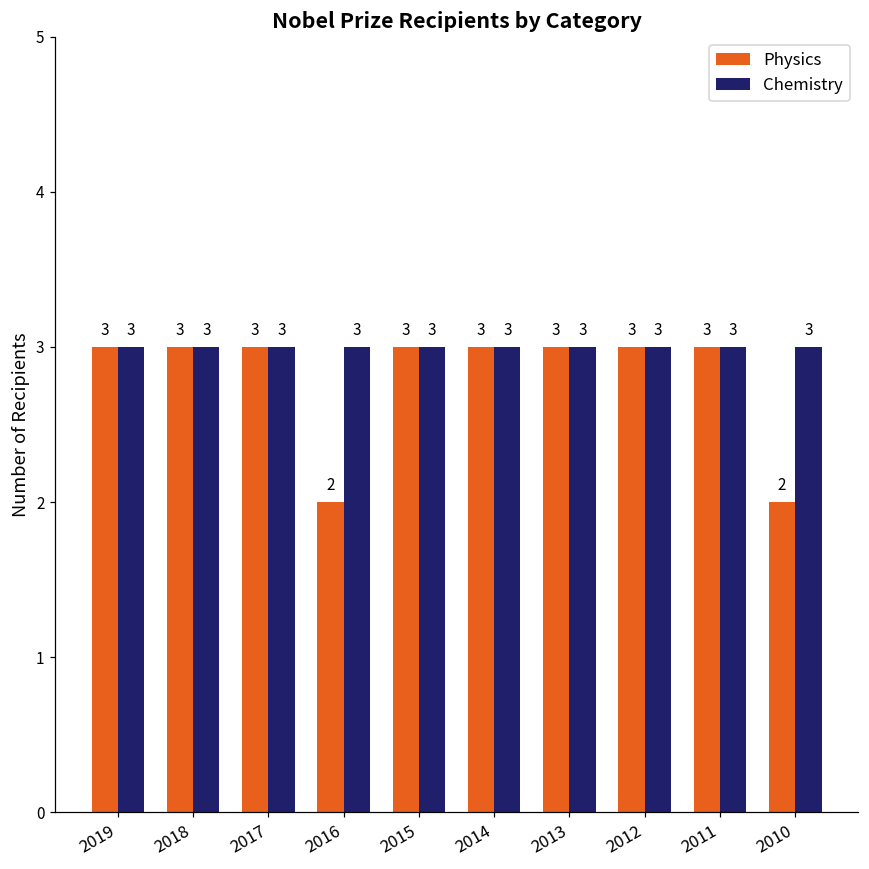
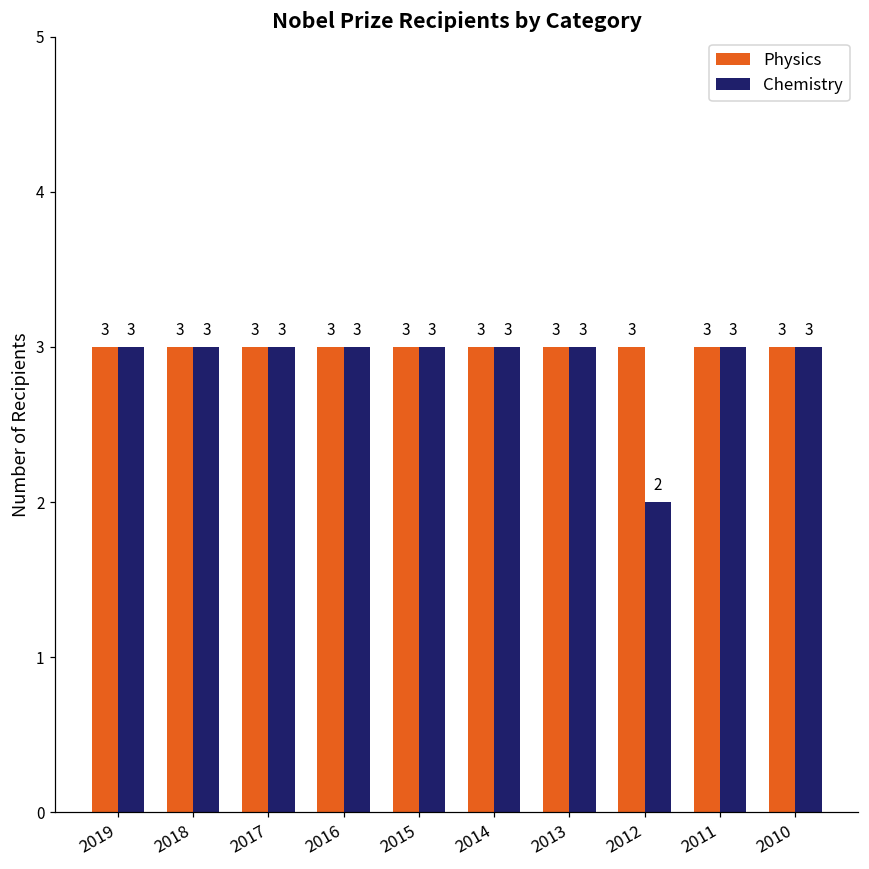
  {
    "Physics": {
      "2019": 3,
      "2018": 3,
      "2017": 3,
-     "2016": 2,
+     "2016": 3,
      "2015": 3,
      "2014": 3,
      "2013": 3,
      "2012": 3,
      "2011": 3,
-     "2010": 2
+     "2010": 3
    },
    "Chemistry": {
      "2019": 3,
      "2018": 3,
      "2017": 3,
      "2016": 3,
      "2015": 3,
      "2014": 3,
      "2013": 3,
-     "2012": 3,
+     "2012": 2,
      "2011": 3,
      "2010": 3
    }
  }
